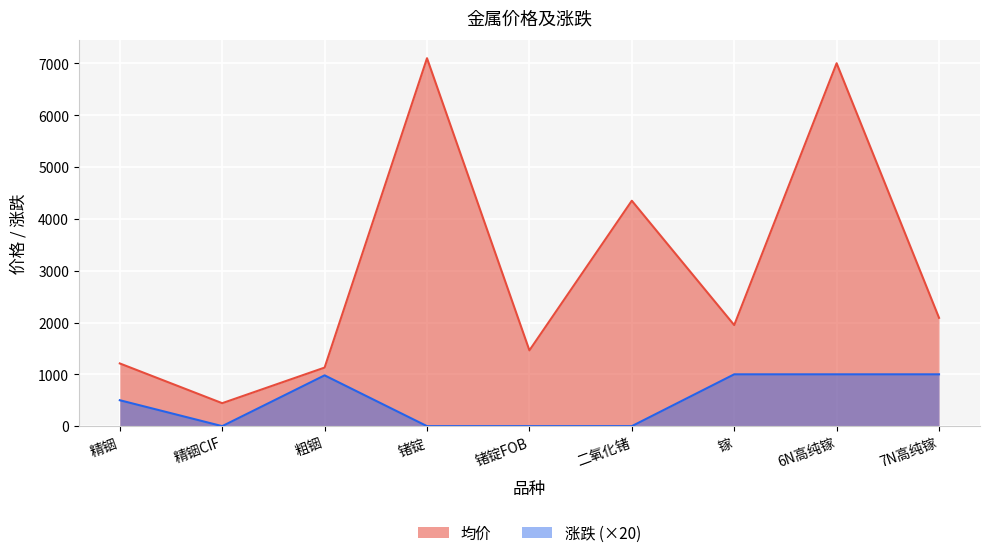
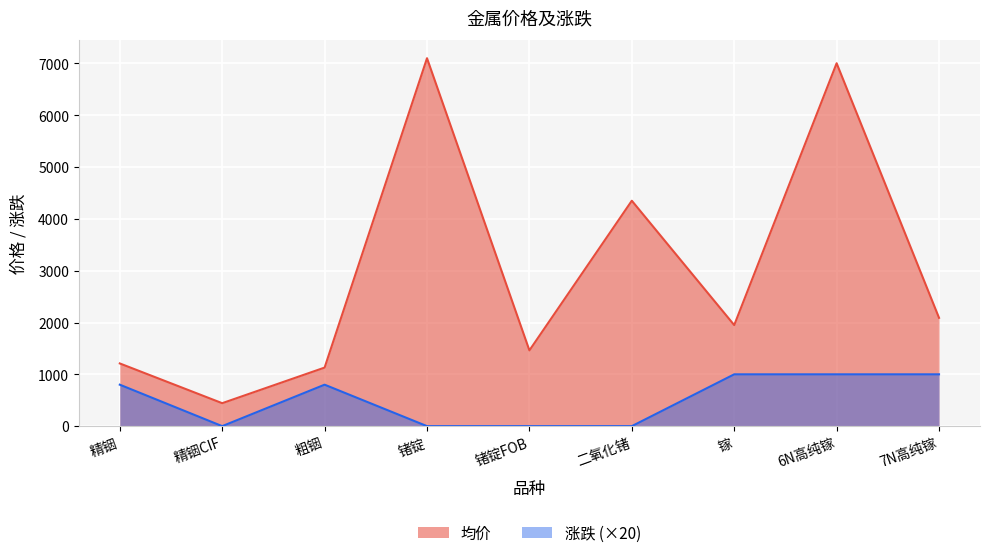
  {
    "均价": {
      "精铟": 1200,
      "精铟CIF": 400,
      "粗铟": 1100,
      "锗锭": 7100,
      "锗锭FOB": 1500,
      "二氧化锗": 4400,
      "镓": 2000,
      "6N高纯镓": 7000,
      "7N高纯镓": 2100
    },
    "涨跌 (×20)": {
-     "精铟": 500,
+     "精铟": 800,
      "精铟CIF": 0,
-     "粗铟": 1000,
+     "粗铟": 800,
      "锗锭": 0,
      "锗锭FOB": 0,
      "二氧化锗": 0,
      "镓": 1000,
      "6N高纯镓": 1000,
      "7N高纯镓": 1000
    }
  }
